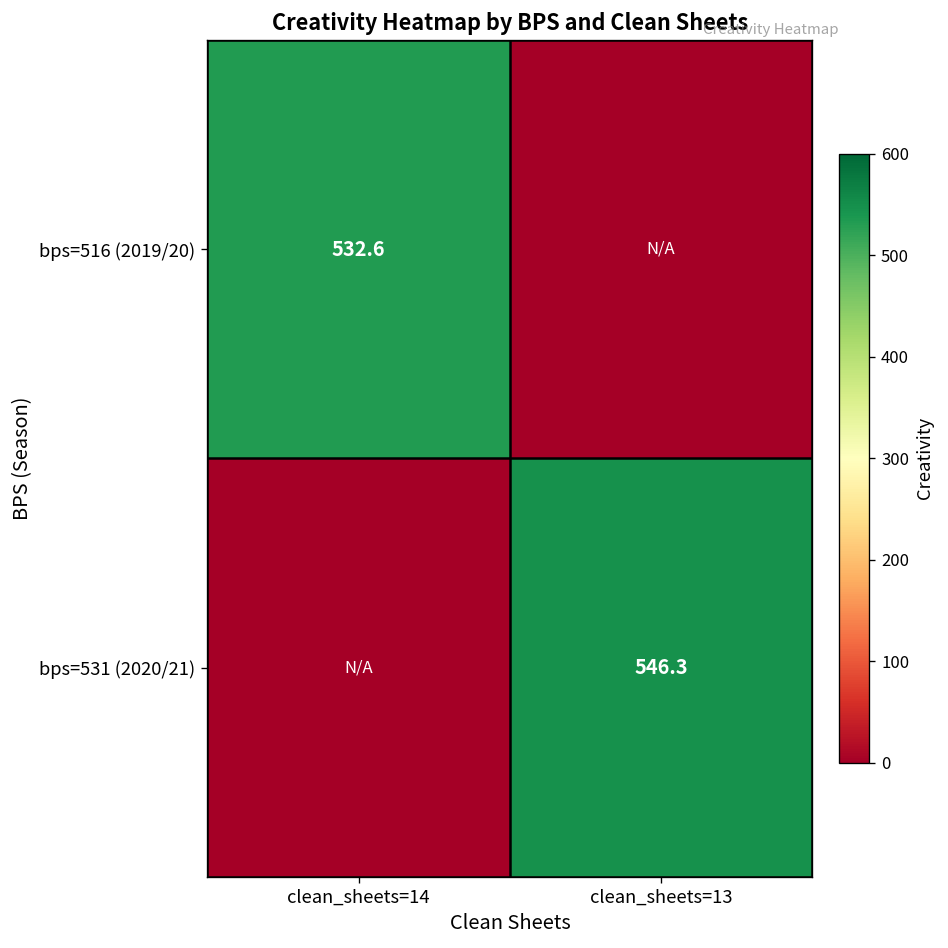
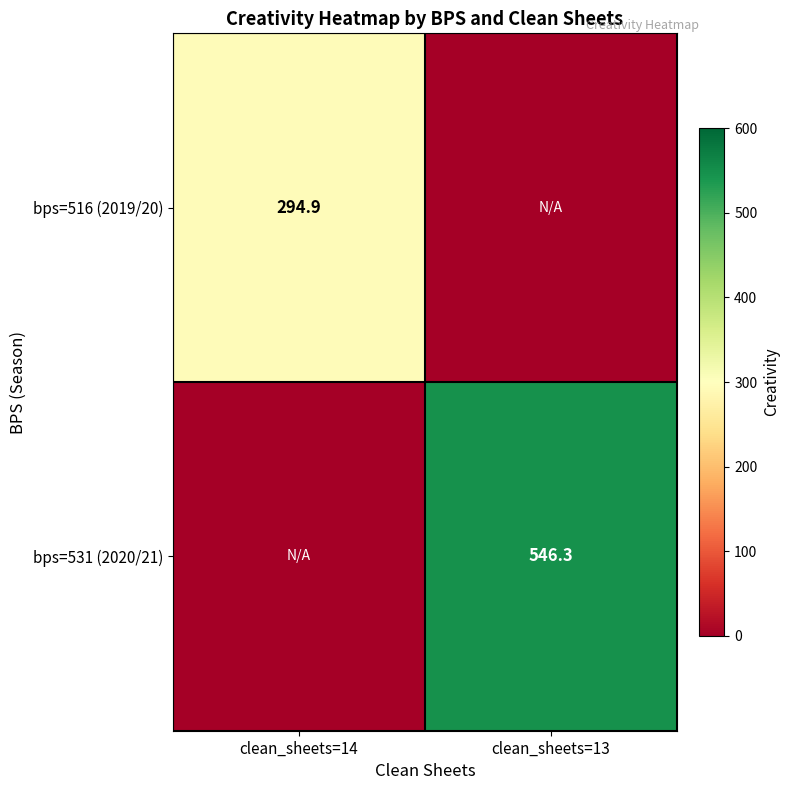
  {
    "bps=516 (2019/20)": {
-     "clean_sheets=14": 532.6
+     "clean_sheets=14": 294.9
    },
    "bps=531 (2020/21)": {
      "clean_sheets=13": 546.3
    }
  }
